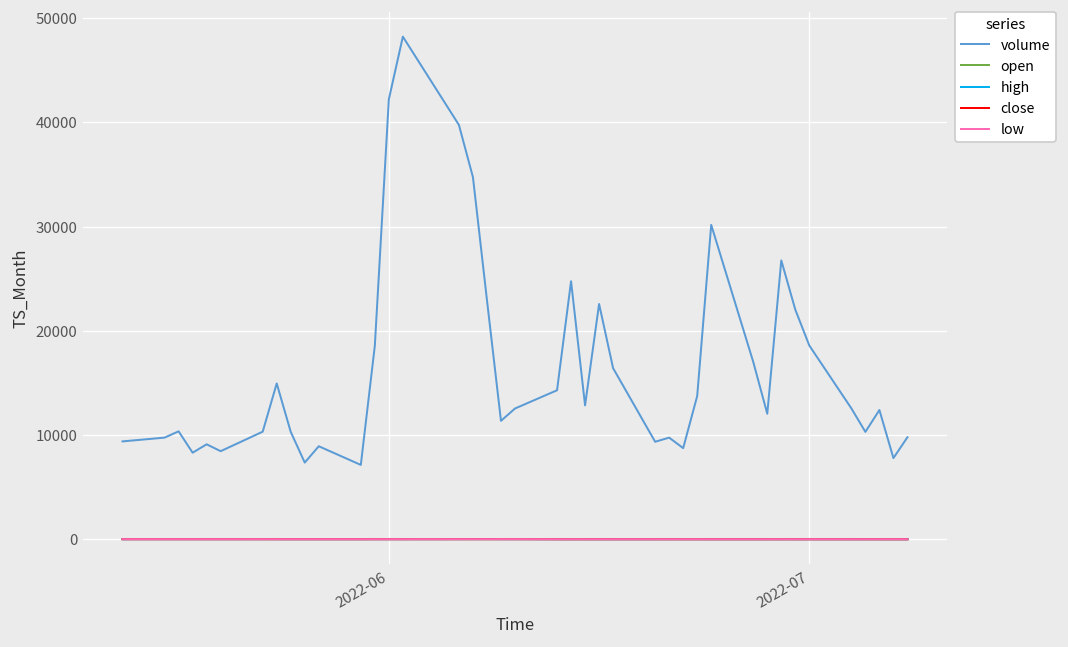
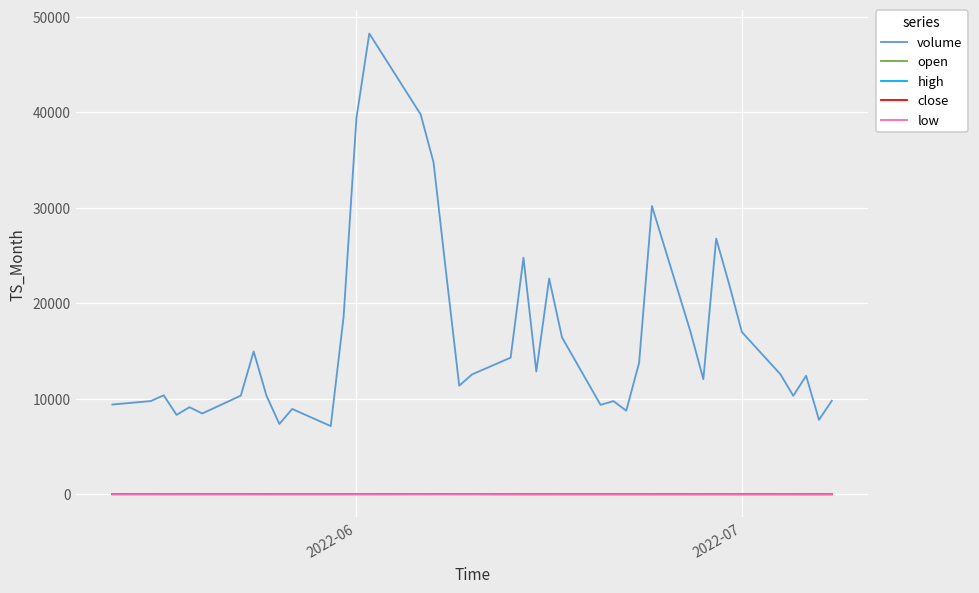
  {
    "volume": {
-     "2022-06": 42000,
-     "2022-07": 19000
+     "2022-06": 39000,
+     "2022-07": 17000
    },
    "low": {
      "2022-06": 0,
      "2022-07": 0
    }
  }
